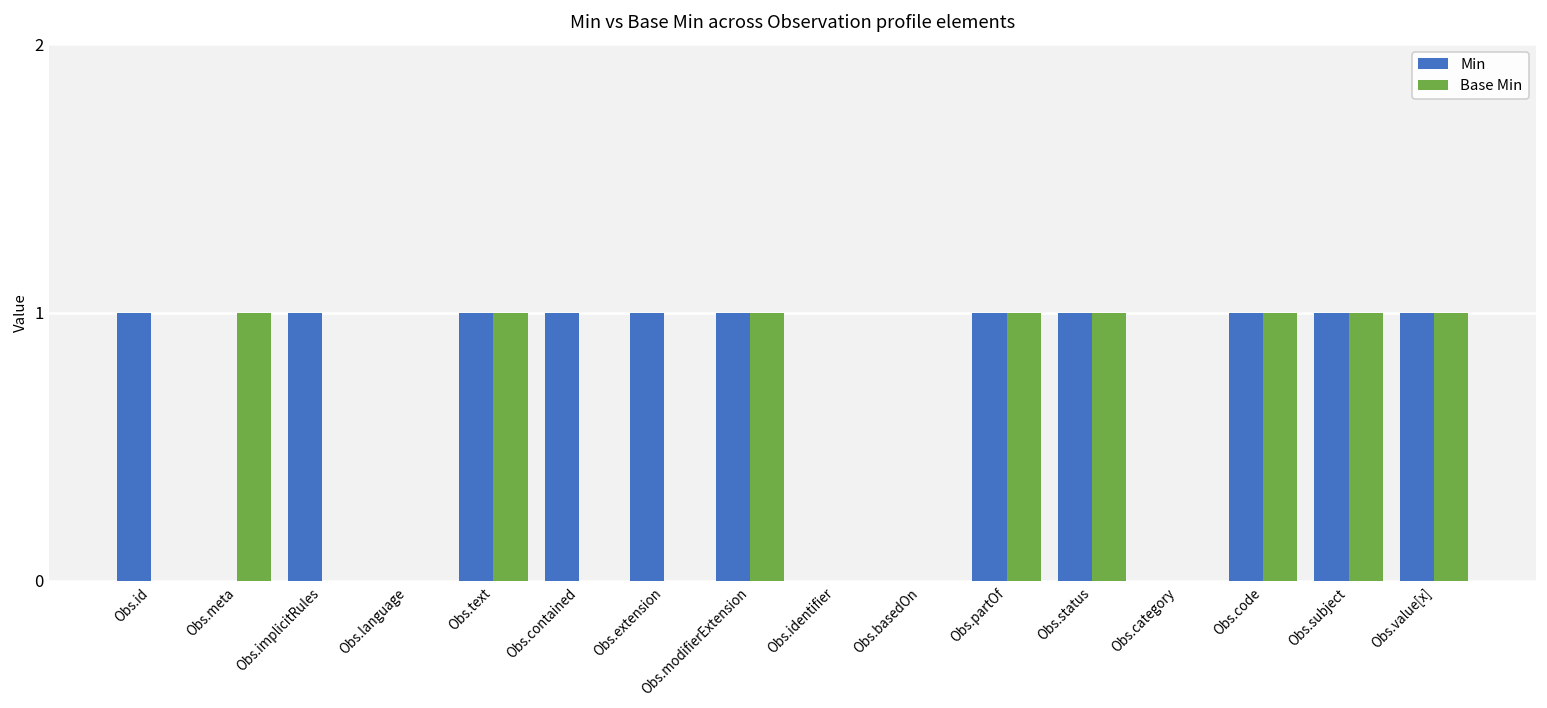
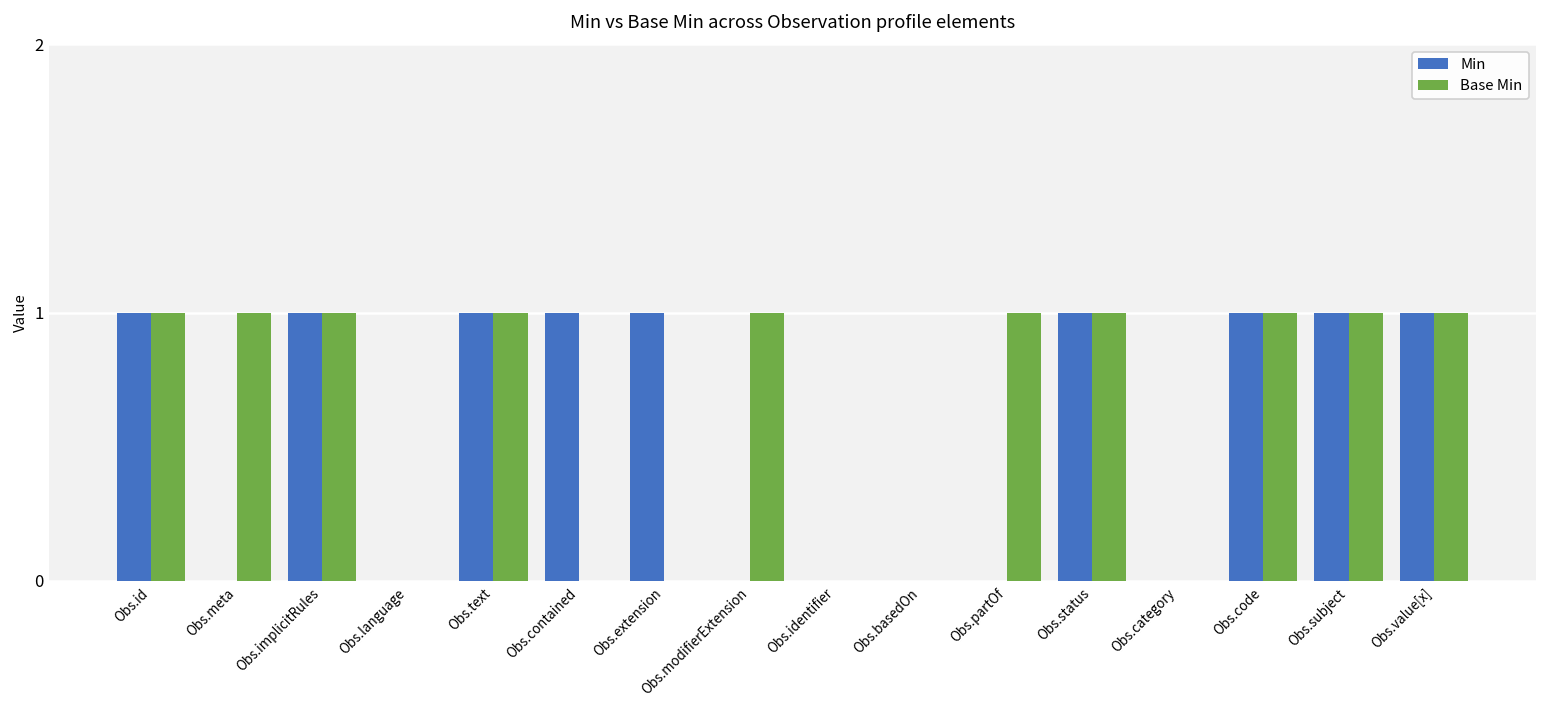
  {
    "Min": {
      "Obs.id": 1,
      "Obs.meta": 0,
      "Obs.implicitRules": 1,
      "Obs.language": 0,
      "Obs.text": 1,
      "Obs.contained": 1,
      "Obs.extension": 1,
-     "Obs.modifierExtension": 1,
+     "Obs.modifierExtension": 0,
      "Obs.identifier": 0,
      "Obs.basedOn": 0,
-     "Obs.partOf": 1,
+     "Obs.partOf": 0,
      "Obs.status": 1,
      "Obs.category": 0,
      "Obs.code": 1,
      "Obs.subject": 1,
      "Obs.value[x]": 1
    },
    "Base Min": {
-     "Obs.id": 0,
+     "Obs.id": 1,
      "Obs.meta": 1,
-     "Obs.implicitRules": 0,
+     "Obs.implicitRules": 1,
      "Obs.language": 0,
      "Obs.text": 1,
      "Obs.contained": 0,
      "Obs.extension": 0,
      "Obs.modifierExtension": 1,
      "Obs.identifier": 0,
      "Obs.basedOn": 0,
      "Obs.partOf": 1,
      "Obs.status": 1,
      "Obs.category": 0,
      "Obs.code": 1,
      "Obs.subject": 1,
      "Obs.value[x]": 1
    }
  }
